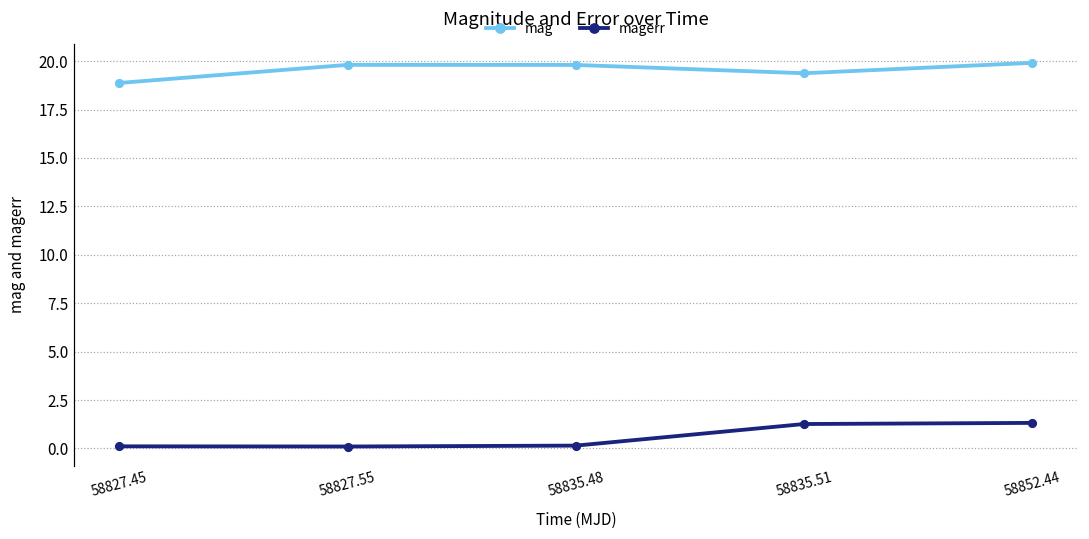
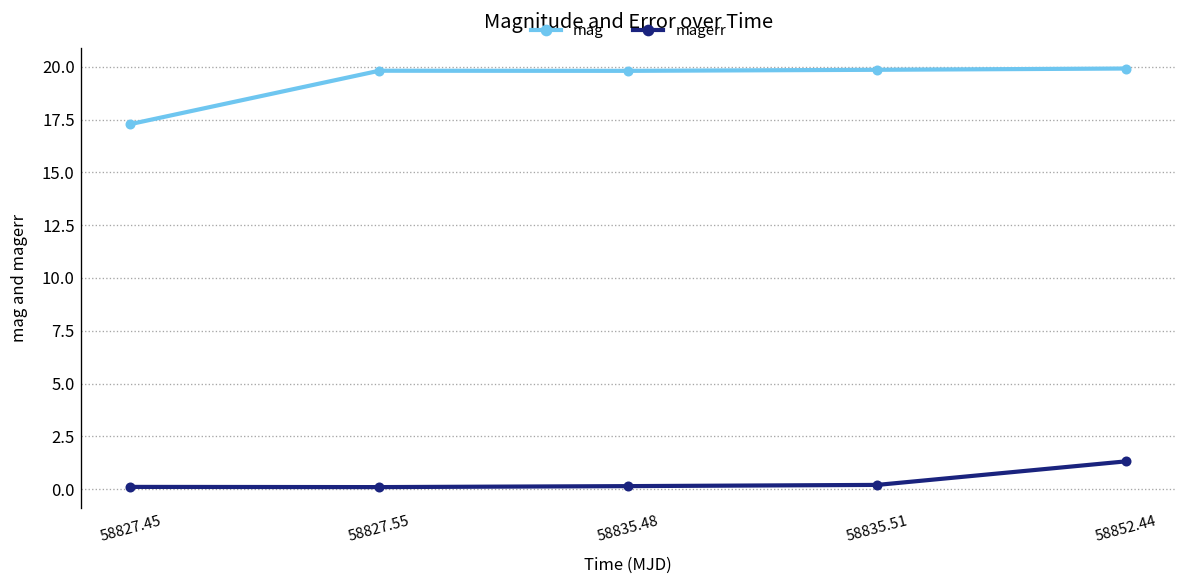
  {
    "mag": {
-     "58827.45": 18.9,
+     "58827.45": 17.3,
      "58827.55": 19.8,
      "58835.48": 19.8,
-     "58835.51": 19.4,
+     "58835.51": 19.9,
      "58852.44": 19.9
    },
    "magerr": {
      "58827.45": 0.1,
      "58827.55": 0.1,
      "58835.48": 0.1,
-     "58835.51": 1.3,
+     "58835.51": 0.2,
      "58852.44": 1.3
    }
  }
